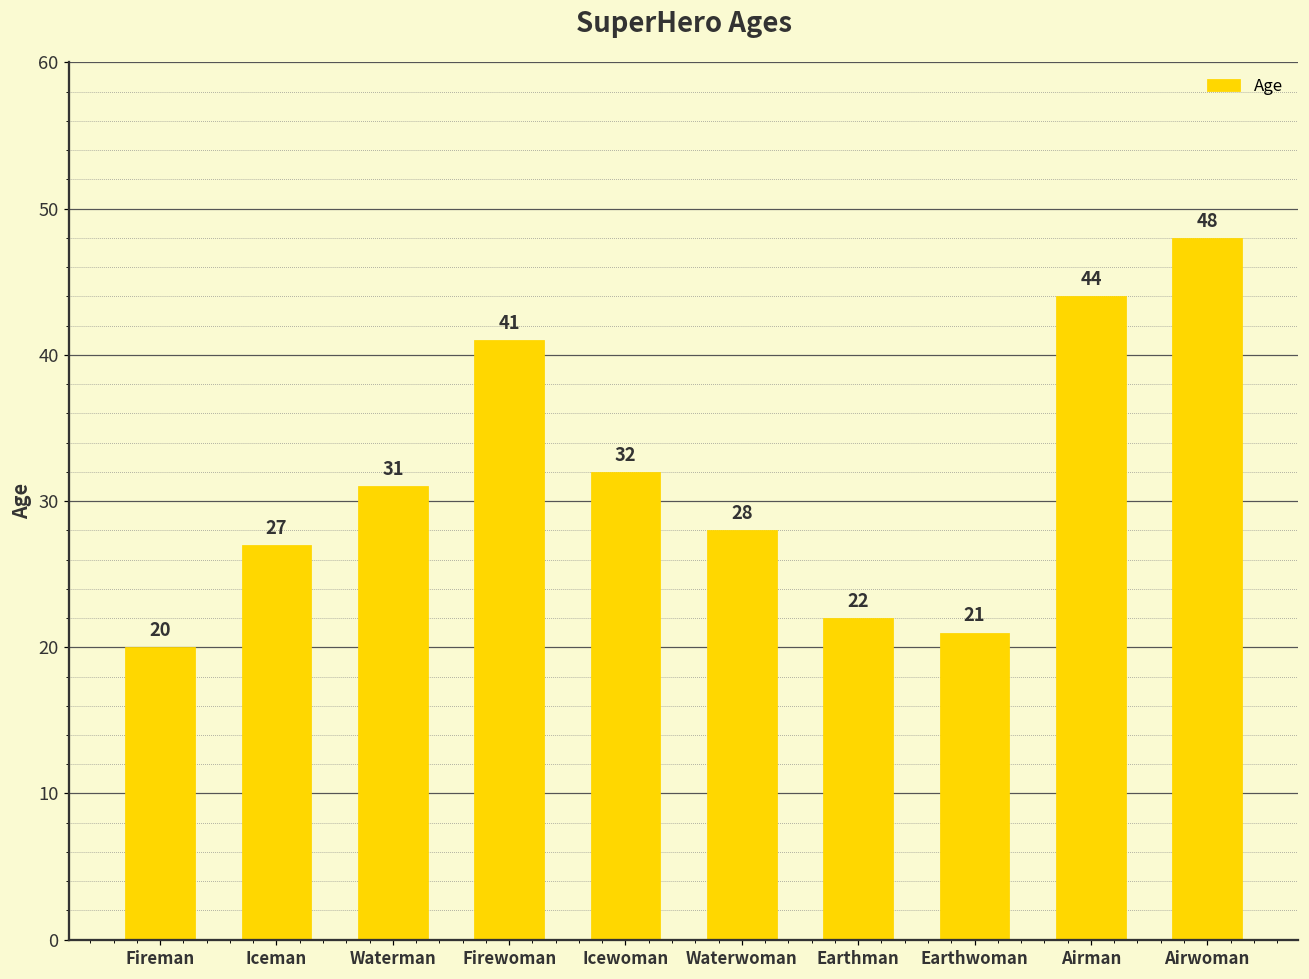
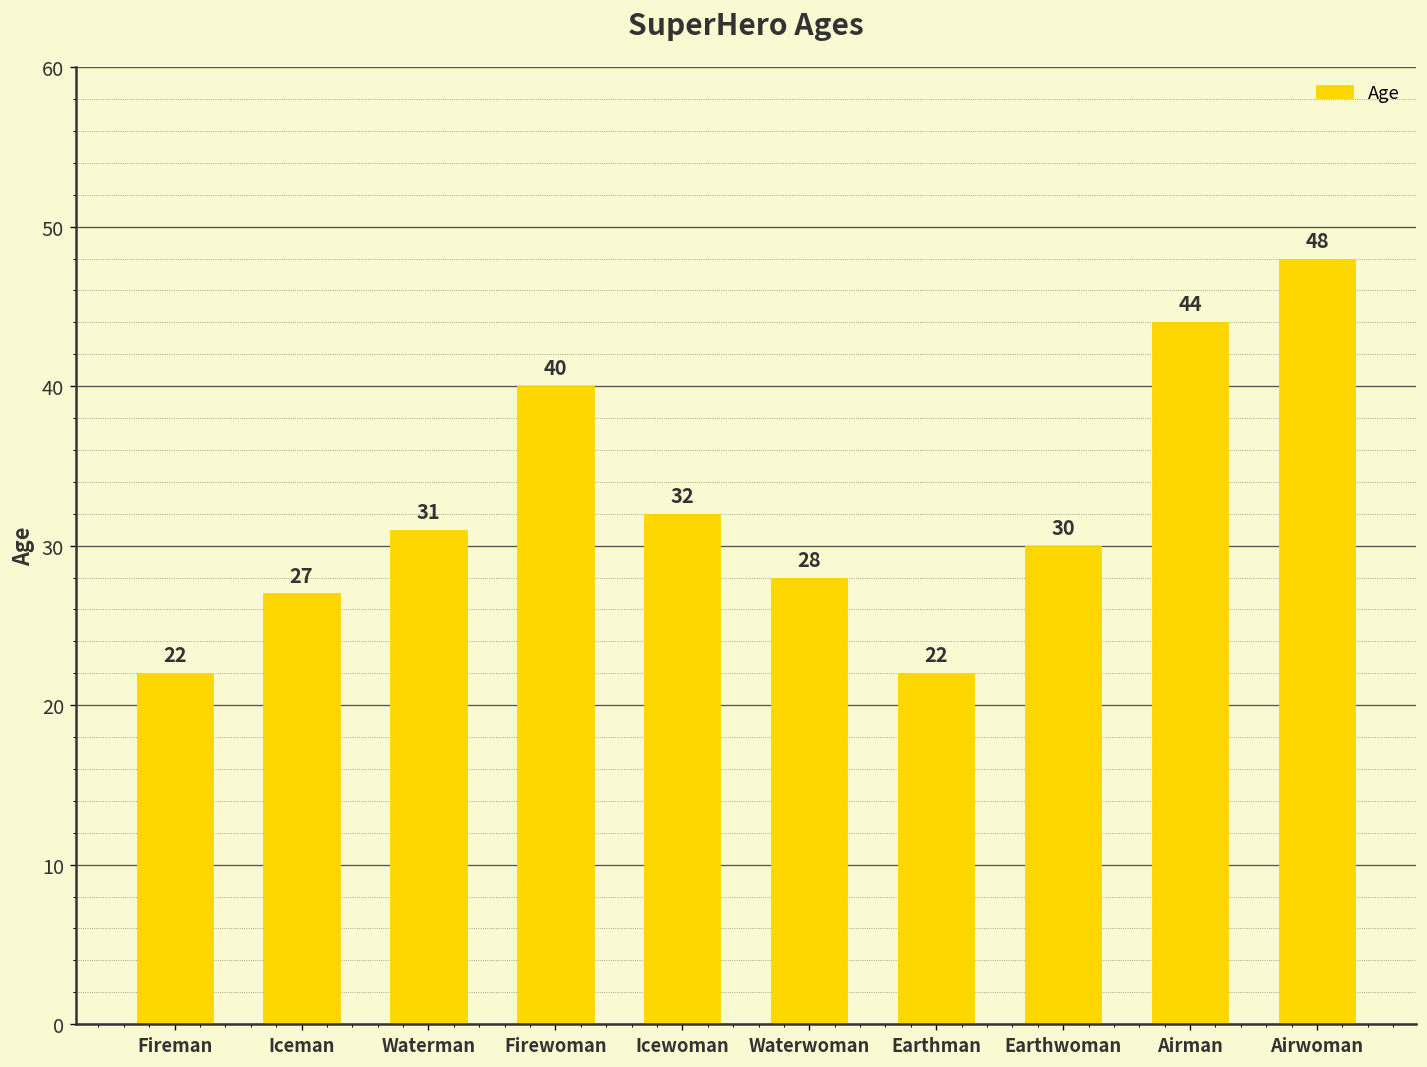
  {
-   "Fireman": 20,
+   "Fireman": 22,
    "Iceman": 27,
    "Waterman": 31,
-   "Firewoman": 41,
+   "Firewoman": 40,
    "Icewoman": 32,
    "Waterwoman": 28,
    "Earthman": 22,
-   "Earthwoman": 21,
+   "Earthwoman": 30,
    "Airman": 44,
    "Airwoman": 48
  }
